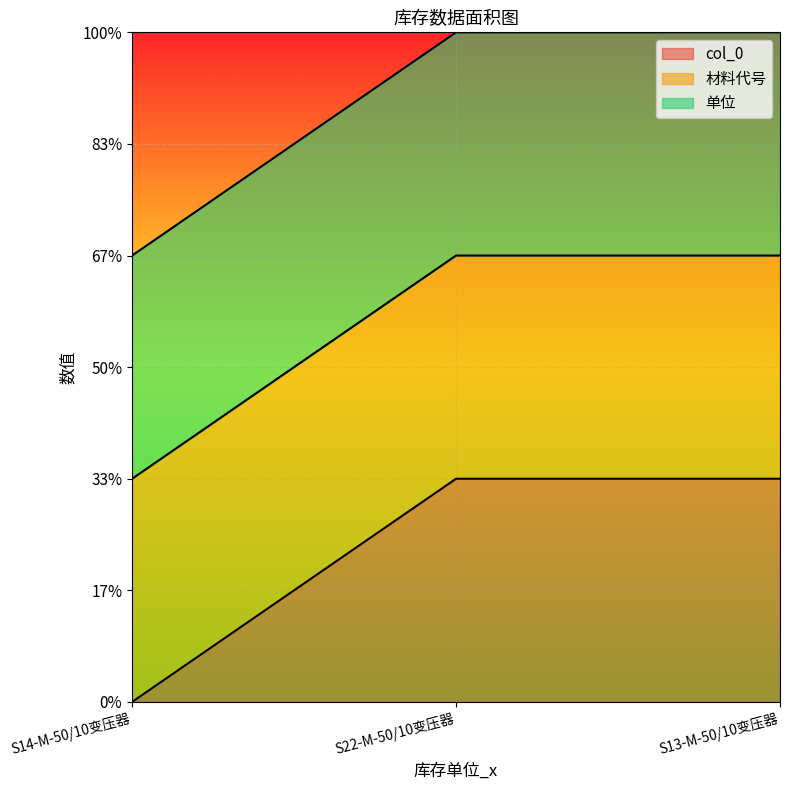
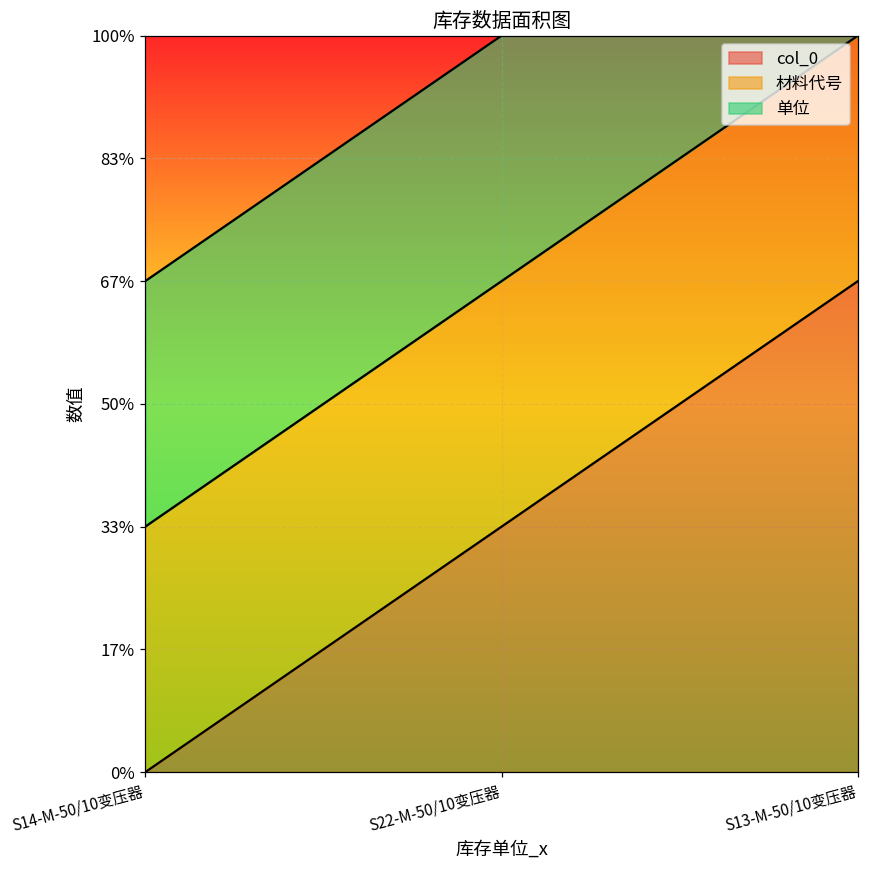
  {
    "col_0": {
      "S14-M-50/10变压器": "0%",
      "S22-M-50/10变压器": "33%",
-     "S13-M-50/10变压器": "33%"
+     "S13-M-50/10变压器": "67%"
    },
    "材料代号": {
      "S14-M-50/10变压器": "33%",
      "S22-M-50/10变压器": "67%"
    },
    "单位": {
      "S14-M-50/10变压器": "33%",
      "S22-M-50/10变压器": "33%"
    }
  }
